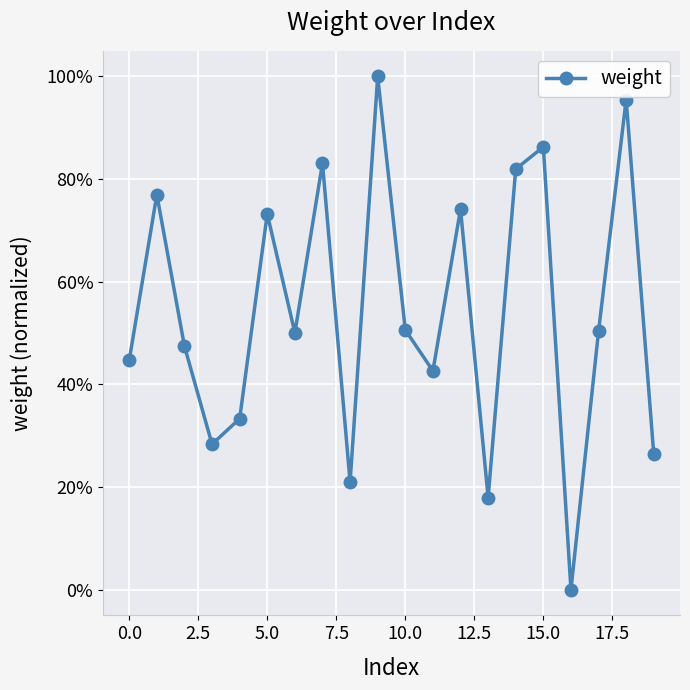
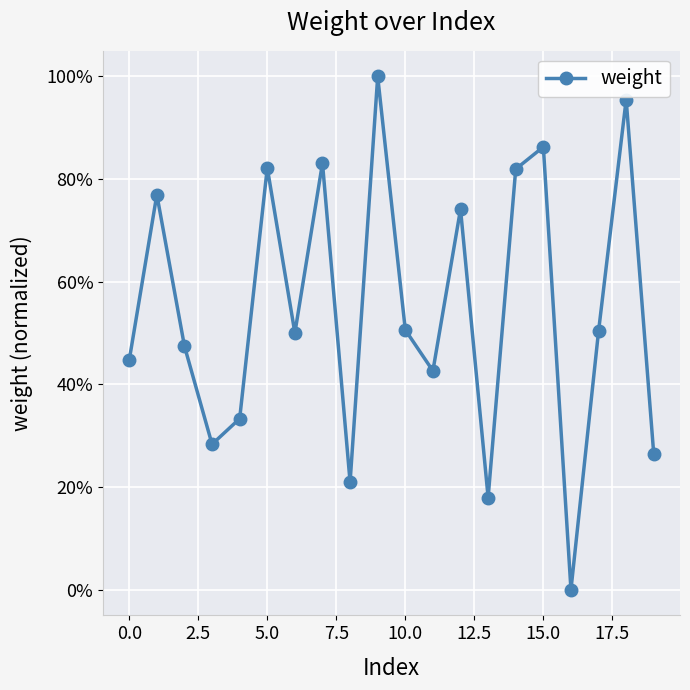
  {
    "0.0": "45%",
-   "5.0": "73%",
+   "5.0": "82%",
    "10.0": "51%",
    "15.0": "86%"
  }
